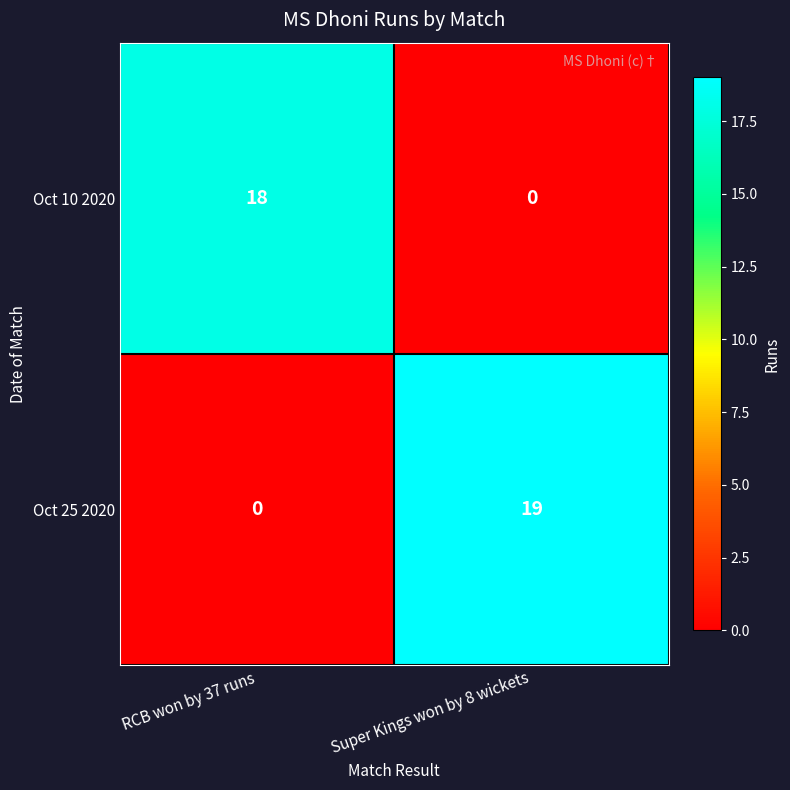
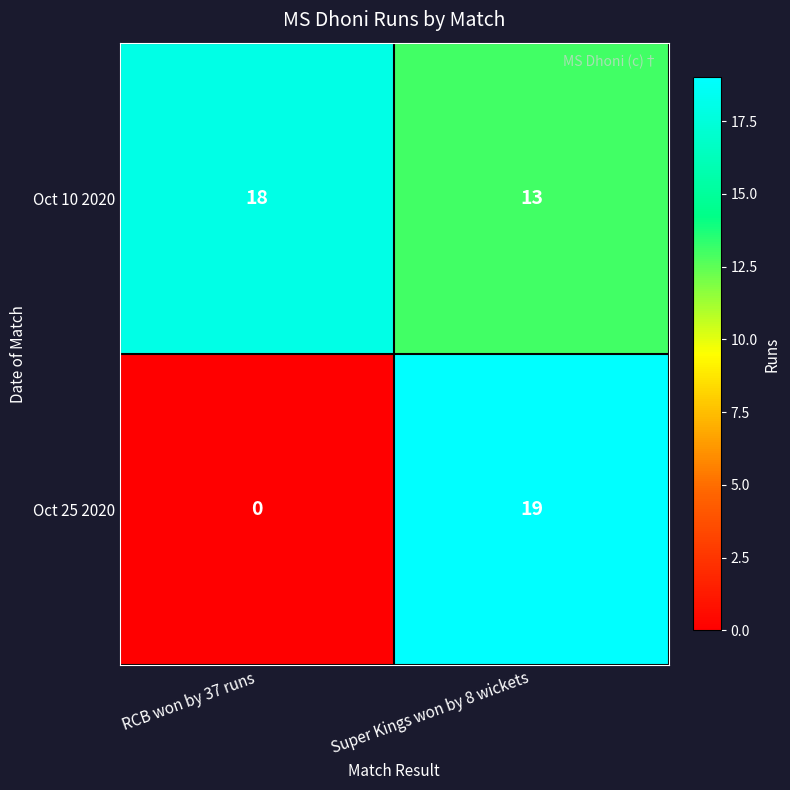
  {
    "Oct 10 2020": {
      "RCB won by 37 runs": 18,
-     "Super Kings won by 8 wickets": 0
+     "Super Kings won by 8 wickets": 13
    },
    "Oct 25 2020": {
      "RCB won by 37 runs": 0,
      "Super Kings won by 8 wickets": 19
    }
  }
